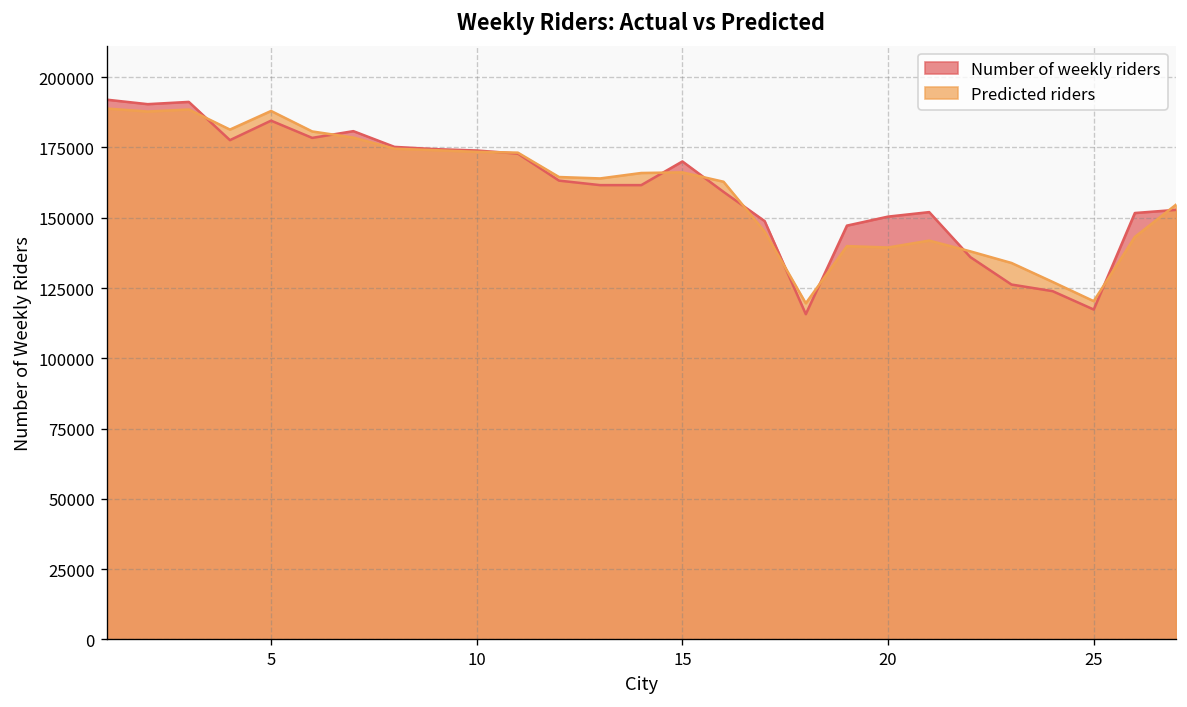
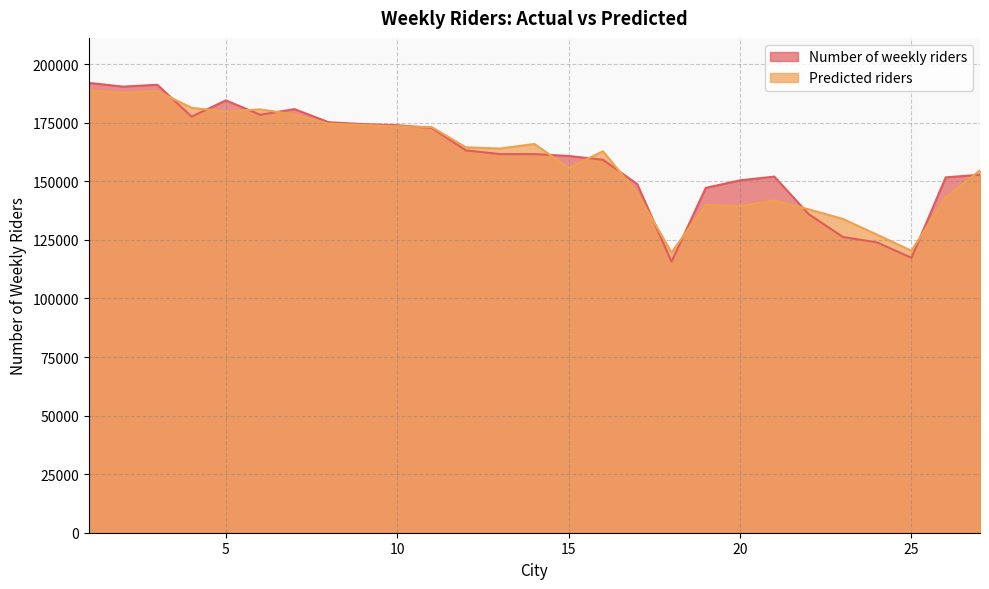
  {
    "Number of weekly riders": {
      "5": 185000,
-     "15": 170000,
+     "15": 161000,
      "20": 150000,
      "25": 117000
    },
    "Predicted riders": {
-     "5": 188000,
-     "15": 166000,
+     "5": 180000,
+     "15": 156000,
      "20": 139000,
      "25": 120000
    }
  }
